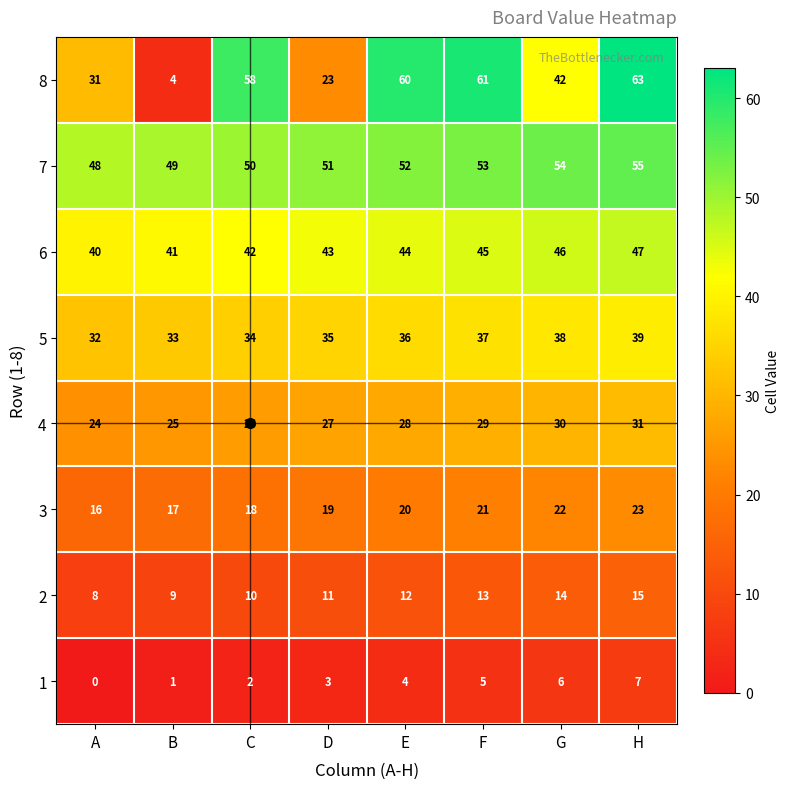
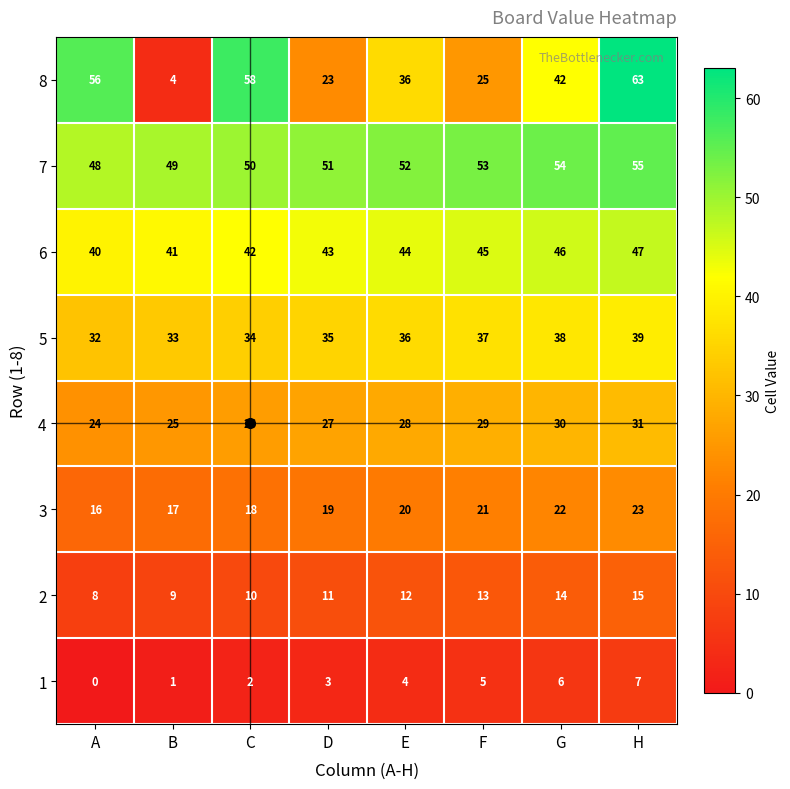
  {
    "8": {
-     "A": 31,
+     "A": 56,
      "B": 4,
      "C": 58,
      "D": 23,
-     "E": 60,
-     "F": 61,
+     "E": 36,
+     "F": 25,
      "G": 42
    },
    "7": {
      "A": 48,
      "B": 49,
      "C": 50,
      "D": 51,
      "E": 52,
      "F": 53,
      "G": 54,
      "H": 55
    },
    "6": {
      "A": 40,
      "B": 41,
      "C": 42,
      "D": 43,
      "E": 44,
      "F": 45,
      "G": 46,
      "H": 47
    },
    "5": {
      "A": 32,
      "B": 33,
      "C": 34,
      "D": 35,
      "E": 36,
      "F": 37,
      "G": 38,
      "H": 39
    },
    "4": {
      "A": 24,
      "B": 25,
      "D": 27,
      "E": 28,
      "F": 29,
      "G": 30,
      "H": 31
    },
    "3": {
      "A": 16,
      "B": 17,
      "C": 18,
      "D": 19,
      "E": 20,
      "F": 21,
      "G": 22,
      "H": 23
    },
    "2": {
      "A": 8,
      "B": 9,
      "C": 10,
      "D": 11,
      "E": 12,
      "F": 13,
      "G": 14,
      "H": 15
    },
    "1": {
      "A": 0,
      "B": 1,
      "C": 2,
      "D": 3,
      "E": 4,
      "F": 5,
      "G": 6,
      "H": 7
    }
  }
